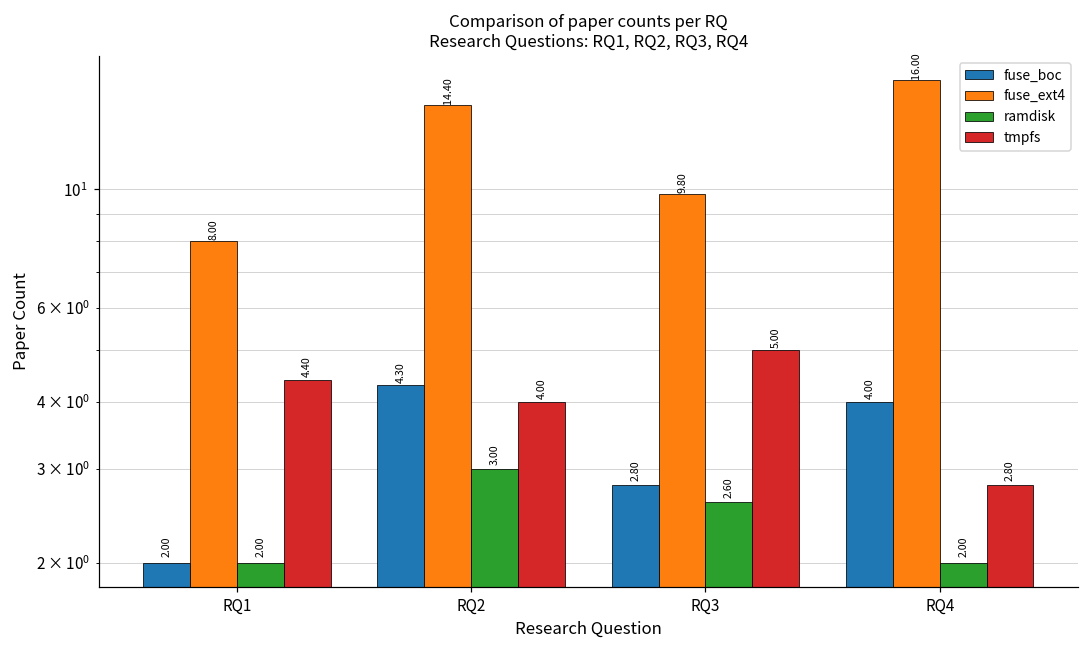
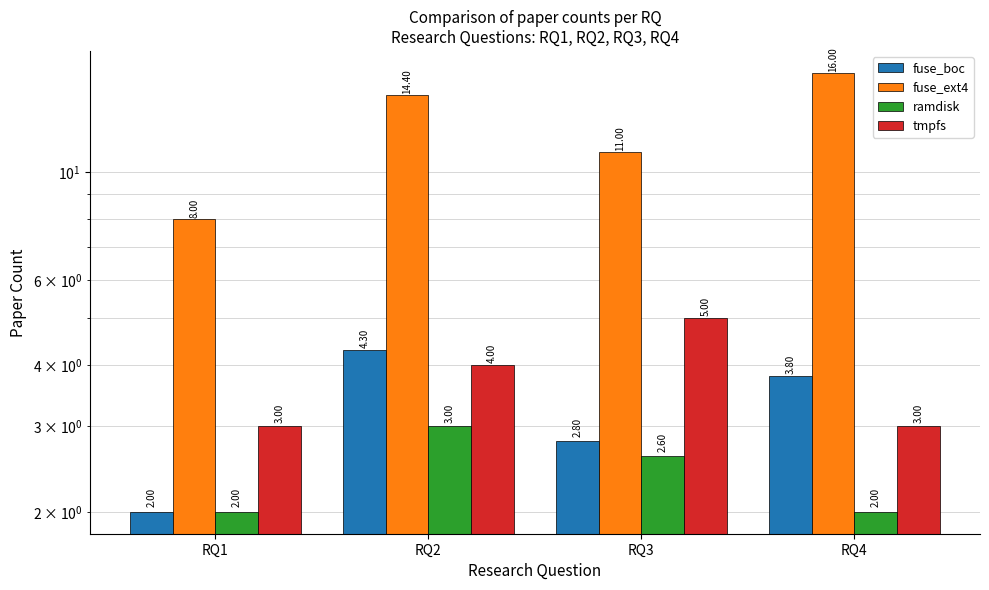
  {
    "fuse_boc": {
      "RQ1": 2.00,
      "RQ2": 4.30,
      "RQ3": 2.80,
-     "RQ4": 4.00
+     "RQ4": 3.80
    },
    "fuse_ext4": {
      "RQ1": 8.00,
      "RQ2": 14.40,
-     "RQ3": 9.80,
+     "RQ3": 11.00,
      "RQ4": 16.00
    },
    "ramdisk": {
      "RQ1": 2.00,
      "RQ2": 3.00,
      "RQ3": 2.60,
      "RQ4": 2.00
    },
    "tmpfs": {
-     "RQ1": 4.40,
+     "RQ1": 3.00,
      "RQ2": 4.00,
      "RQ3": 5.00,
-     "RQ4": 2.80
+     "RQ4": 3.00
    }
  }
